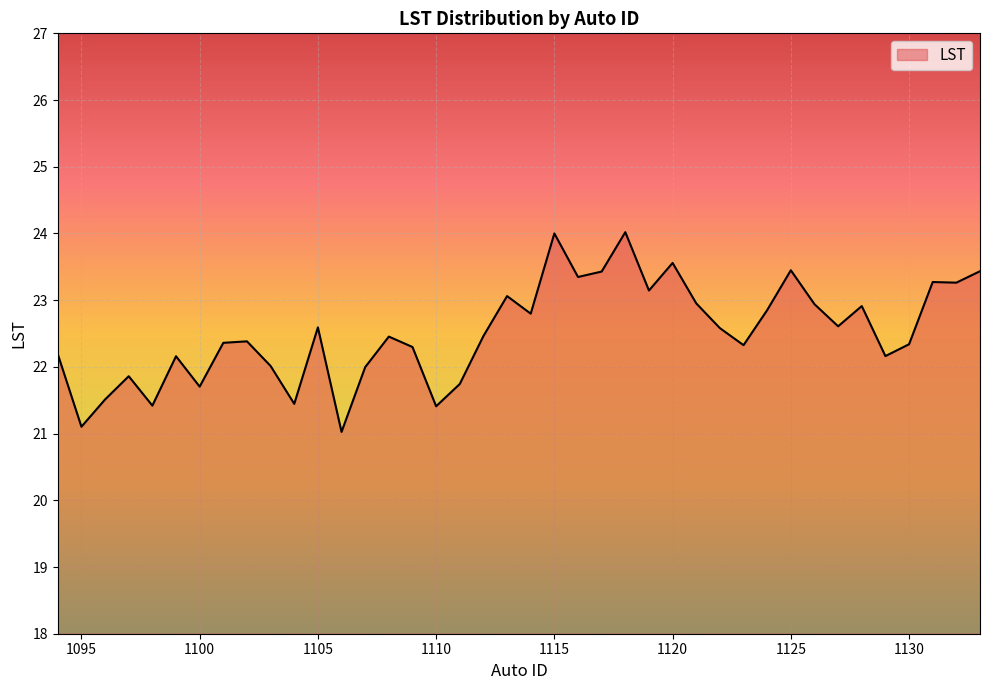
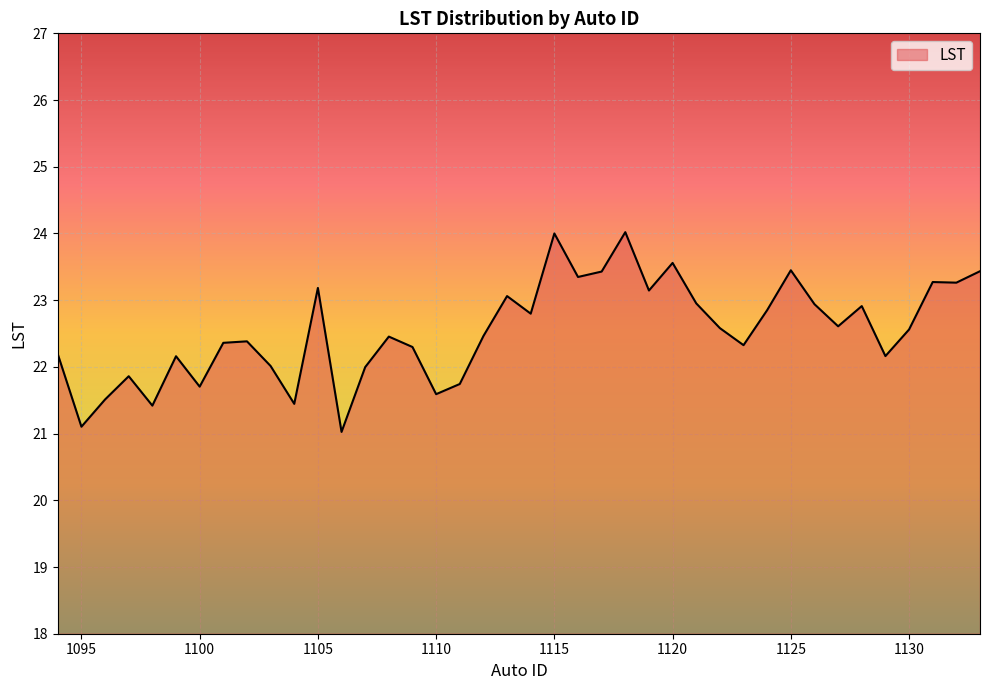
  {
    "1095": 21.1,
    "1100": 21.7,
-   "1105": 22.6,
-   "1110": 21.4,
+   "1105": 23.2,
+   "1110": 21.6,
    "1115": 24.0,
    "1120": 23.6,
    "1125": 23.4,
-   "1130": 22.3
+   "1130": 22.6
  }
